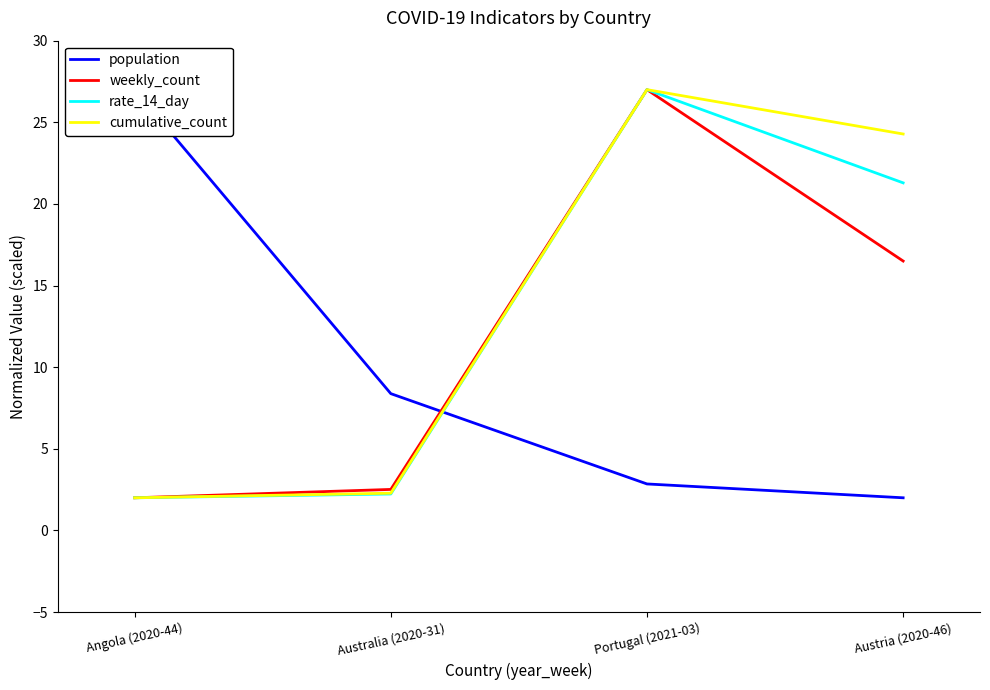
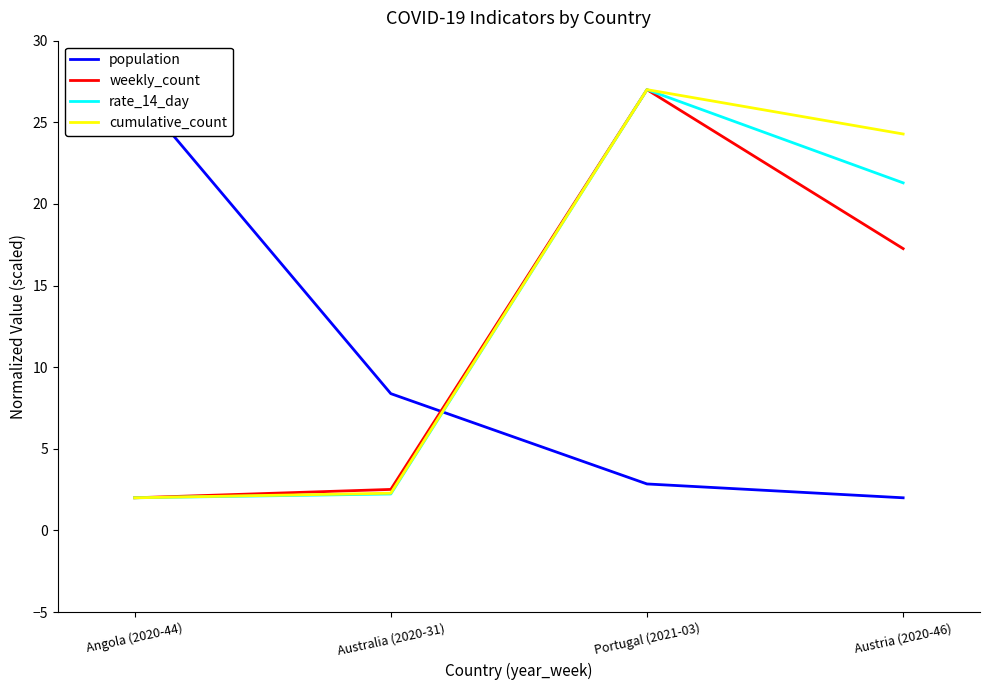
  {
    "population": {
      "Australia (2020-31)": 8.4,
      "Portugal (2021-03)": 2.8,
      "Austria (2020-46)": 2.0
    },
    "weekly_count": {
      "Australia (2020-31)": 2.5,
-     "Austria (2020-46)": 16.5
+     "Austria (2020-46)": 17.3
    },
    "rate_14_day": {
      "Austria (2020-46)": 21.3
    },
    "cumulative_count": {
      "Austria (2020-46)": 24.3
    }
  }
